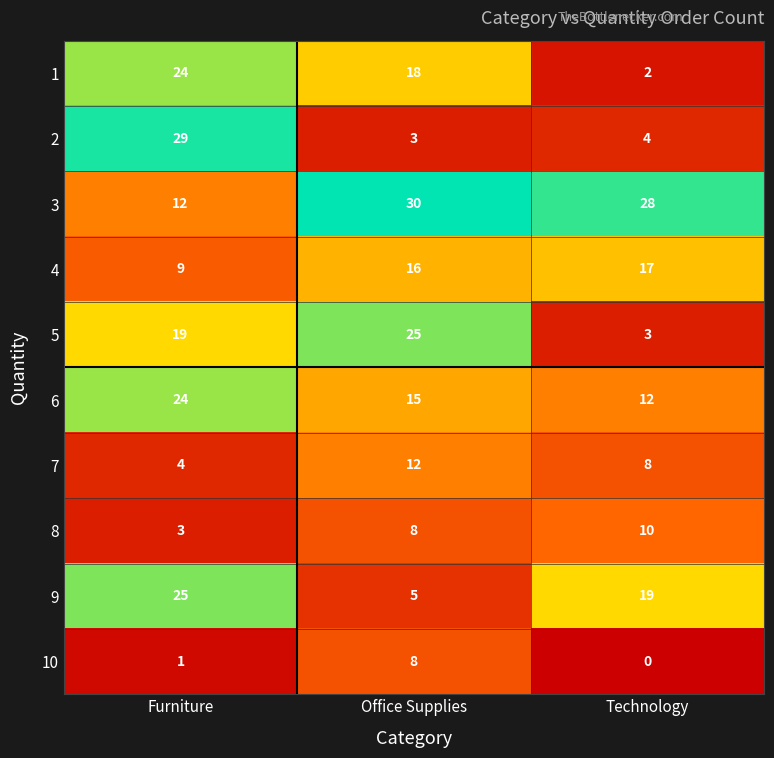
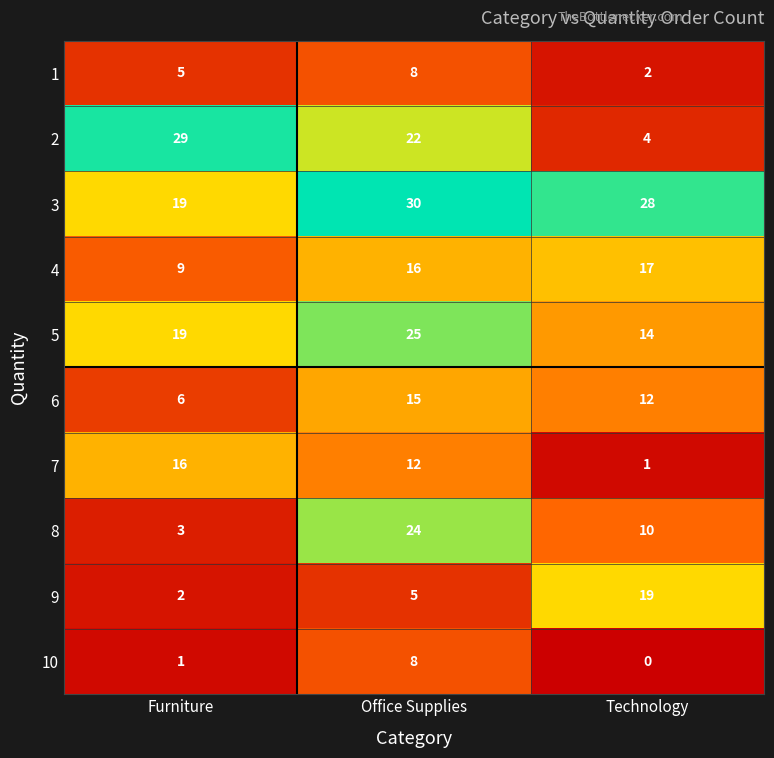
  {
    "1": {
-     "Furniture": 24,
-     "Office Supplies": 18,
+     "Furniture": 5,
+     "Office Supplies": 8,
      "Technology": 2
    },
    "2": {
      "Furniture": 29,
-     "Office Supplies": 3,
+     "Office Supplies": 22,
      "Technology": 4
    },
    "3": {
-     "Furniture": 12,
+     "Furniture": 19,
      "Office Supplies": 30,
      "Technology": 28
    },
    "4": {
      "Furniture": 9,
      "Office Supplies": 16,
      "Technology": 17
    },
    "5": {
      "Furniture": 19,
      "Office Supplies": 25,
-     "Technology": 3
+     "Technology": 14
    },
    "6": {
-     "Furniture": 24,
+     "Furniture": 6,
      "Office Supplies": 15,
      "Technology": 12
    },
    "7": {
-     "Furniture": 4,
+     "Furniture": 16,
      "Office Supplies": 12,
-     "Technology": 8
+     "Technology": 1
    },
    "8": {
      "Furniture": 3,
-     "Office Supplies": 8,
+     "Office Supplies": 24,
      "Technology": 10
    },
    "9": {
-     "Furniture": 25,
+     "Furniture": 2,
      "Office Supplies": 5,
      "Technology": 19
    },
    "10": {
      "Furniture": 1,
      "Office Supplies": 8,
      "Technology": 0
    }
  }
